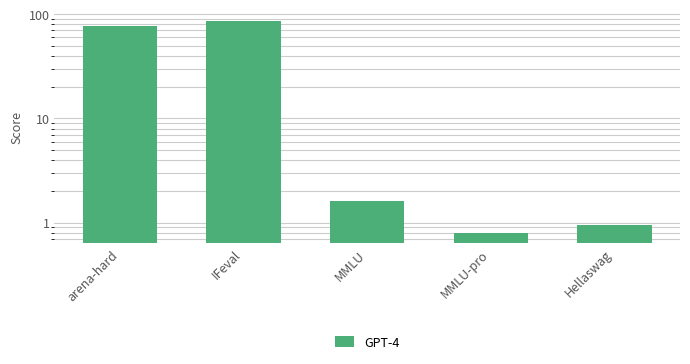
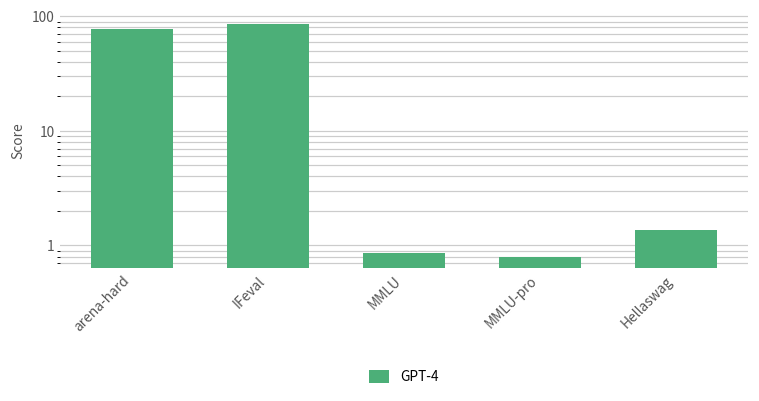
  {
    "arena-hard": 80,
    "IFeval": 90,
-   "MMLU": 1.6,
+   "MMLU": 0.9,
    "MMLU-pro": 0.8,
-   "Hellaswag": 1.0
+   "Hellaswag": 1.4
  }
